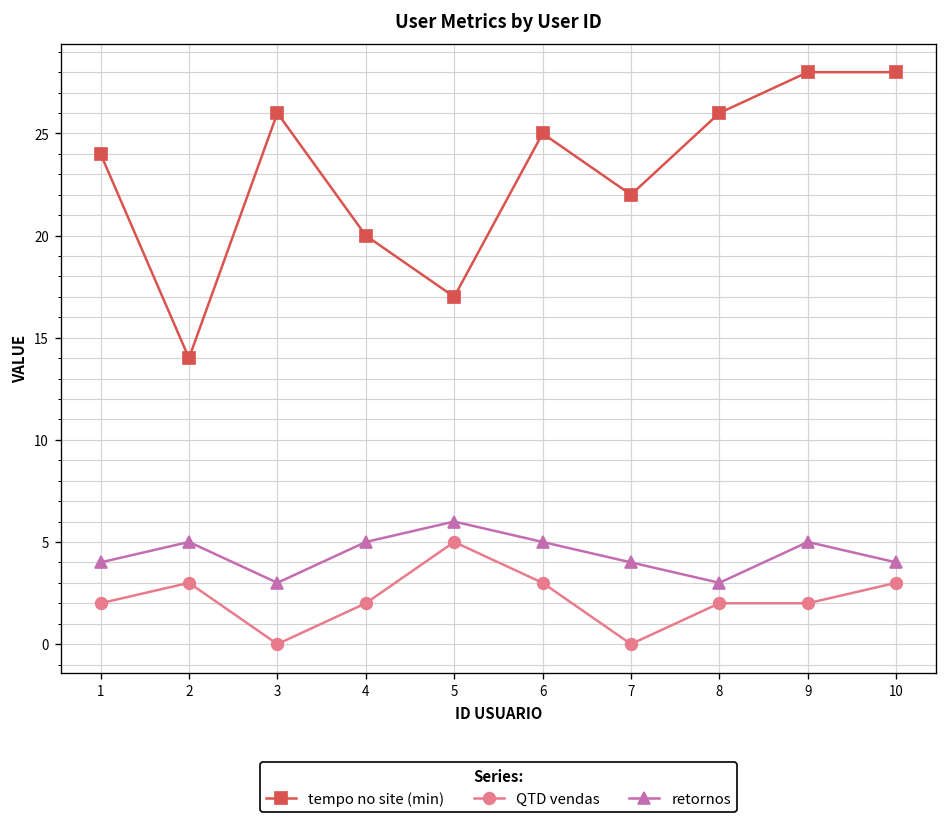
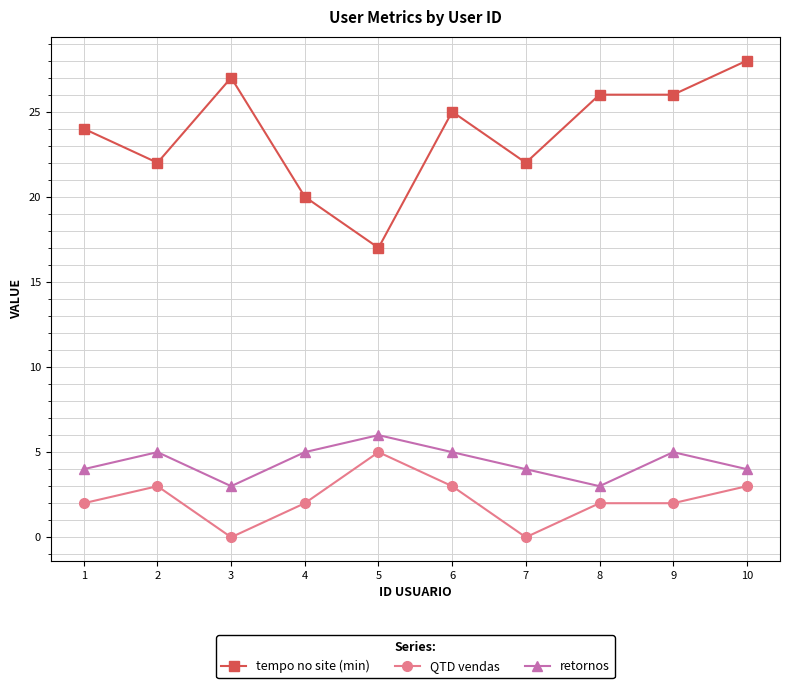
  {
    "tempo no site (min)": {
      "1": 24,
-     "2": 14,
-     "3": 26,
+     "2": 22,
+     "3": 27,
      "4": 20,
      "5": 17,
      "6": 25,
      "7": 22,
      "8": 26,
-     "9": 28,
+     "9": 26,
      "10": 28
    }
  }
